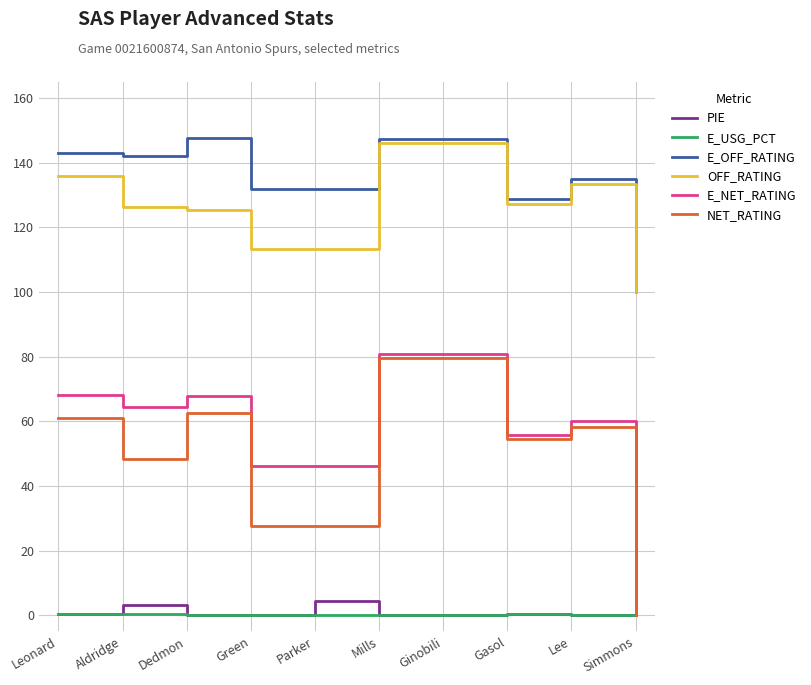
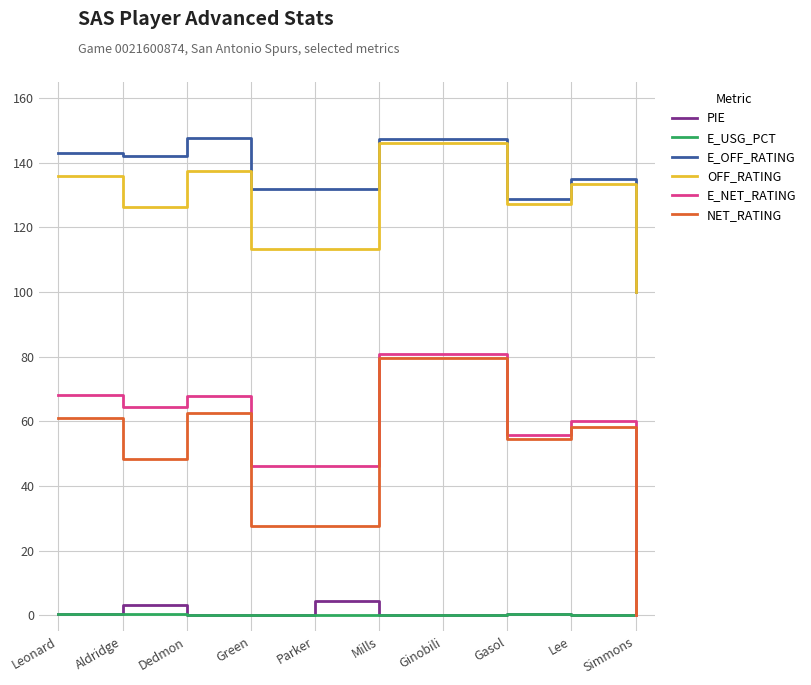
  {
    "PIE": {
      "Aldridge": 3,
      "Parker": 4
    },
    "E_USG_PCT": {
      "Aldridge": 0,
      "Parker": 0
    },
    "E_OFF_RATING": {
      "Leonard": 143,
      "Aldridge": 142,
      "Dedmon": 148,
      "Green": 132,
      "Parker": 132,
      "Mills": 148,
      "Ginobili": 148,
      "Gasol": 129,
      "Lee": 135
    },
    "OFF_RATING": {
      "Leonard": 136,
      "Aldridge": 126,
-     "Dedmon": 125,
+     "Dedmon": 138,
      "Green": 113,
      "Parker": 113,
      "Mills": 146,
      "Ginobili": 146,
      "Gasol": 127,
      "Lee": 133
    },
    "E_NET_RATING": {
      "Leonard": 68,
      "Aldridge": 64,
      "Dedmon": 68,
      "Green": 46,
      "Parker": 46,
      "Mills": 81,
      "Ginobili": 81,
      "Gasol": 56,
      "Lee": 60
    },
    "NET_RATING": {
      "Leonard": 61,
      "Aldridge": 49,
      "Dedmon": 63,
      "Green": 28,
      "Parker": 28,
      "Mills": 80,
      "Ginobili": 80,
      "Gasol": 55,
      "Lee": 58
    }
  }
